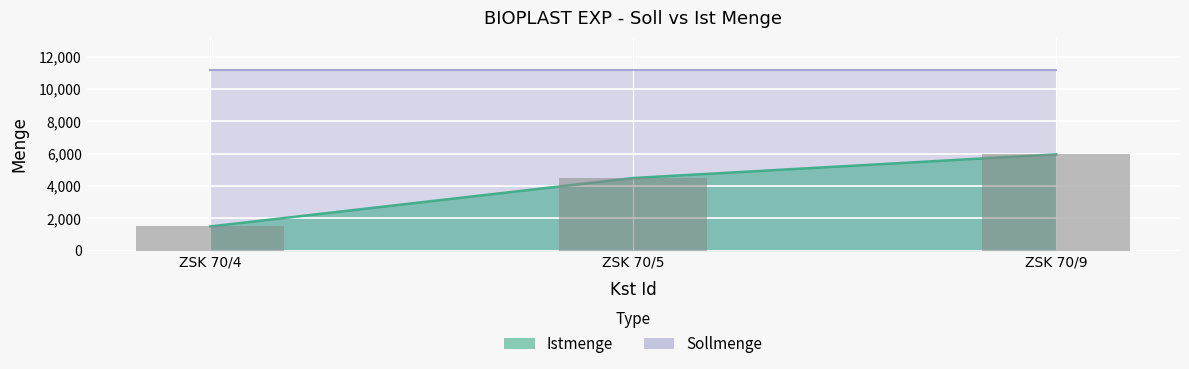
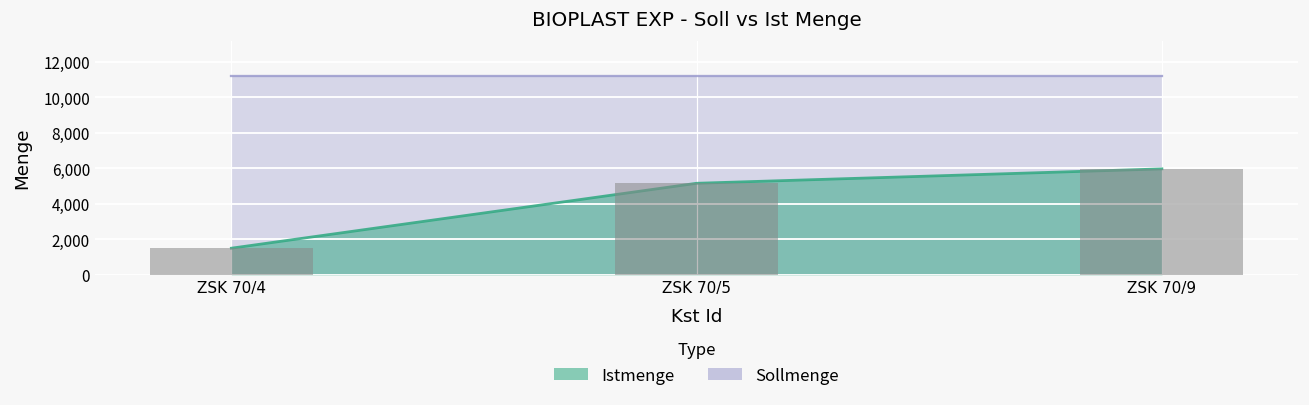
  {
    "Sollmenge": {
      "ZSK 70/4": "11,200",
      "ZSK 70/5": "11,200",
      "ZSK 70/9": "11,200"
    },
    "Istmenge": {
      "ZSK 70/4": "1,500",
-     "ZSK 70/5": "4,500",
+     "ZSK 70/5": "5,200",
      "ZSK 70/9": "6,000"
    }
  }
